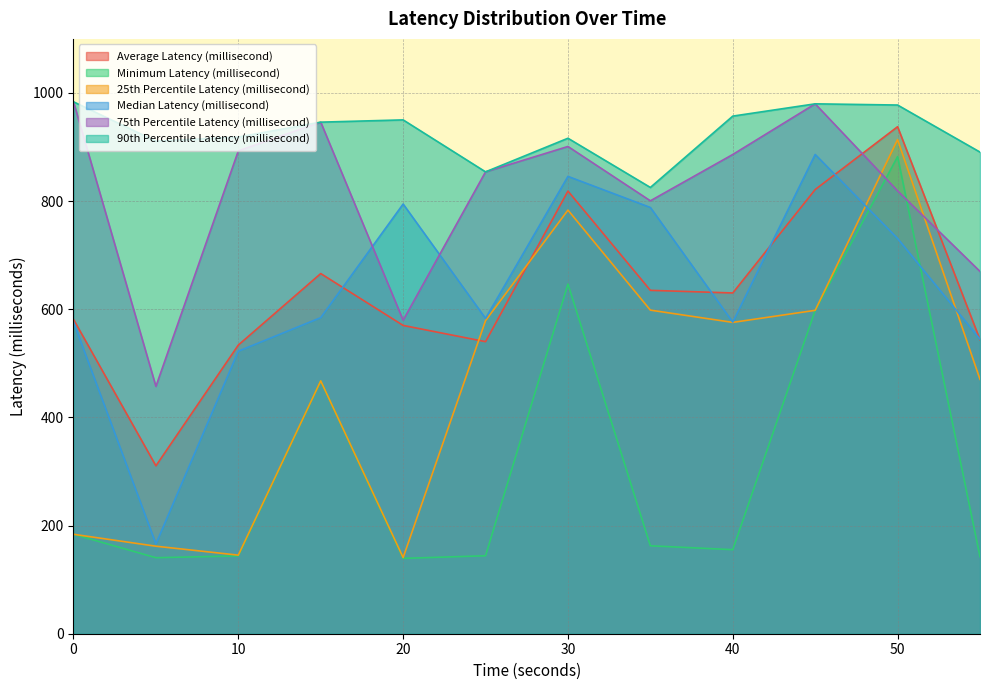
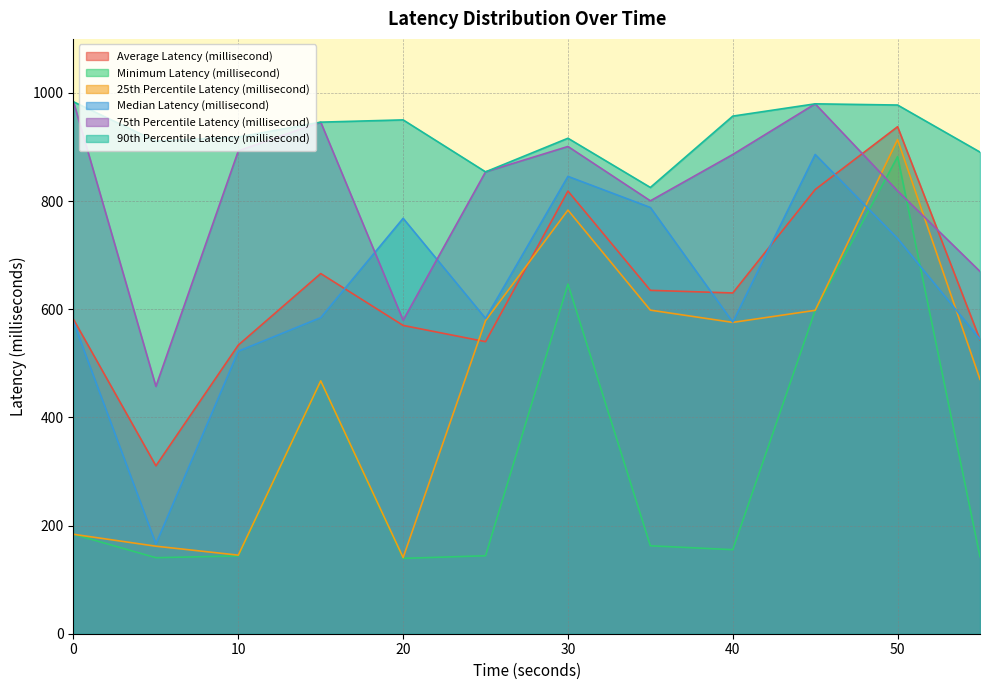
  {
    "Average Latency (millisecond)": {
      "0": 580,
      "10": 530,
      "20": 570,
      "30": 820,
      "40": 630,
      "50": 940
    },
    "25th Percentile Latency (millisecond)": {
      "30": 780,
      "50": 910
    },
    "Median Latency (millisecond)": {
      "0": 580,
      "10": 520,
-     "20": 790,
+     "20": 770,
      "30": 850,
      "50": 730
    },
    "75th Percentile Latency (millisecond)": {
      "20": 580,
      "30": 900,
      "40": 890,
      "50": 820
    }
  }
